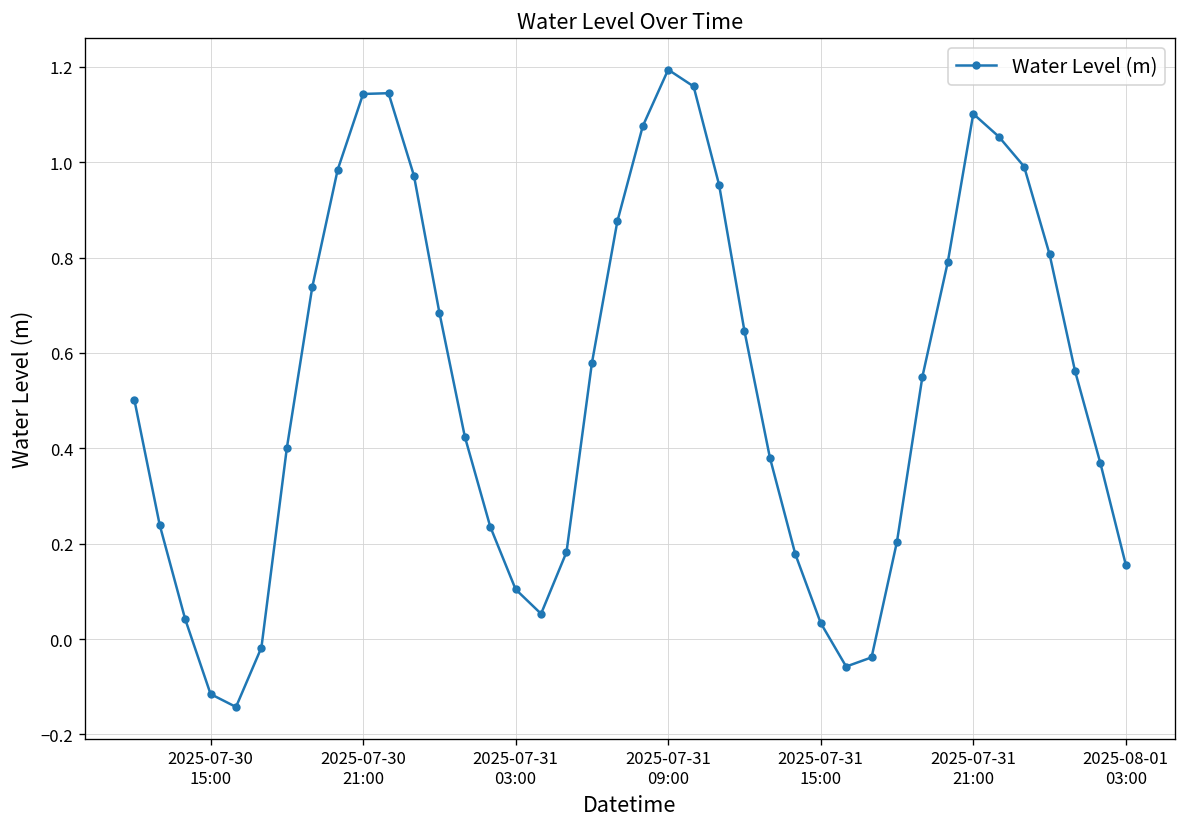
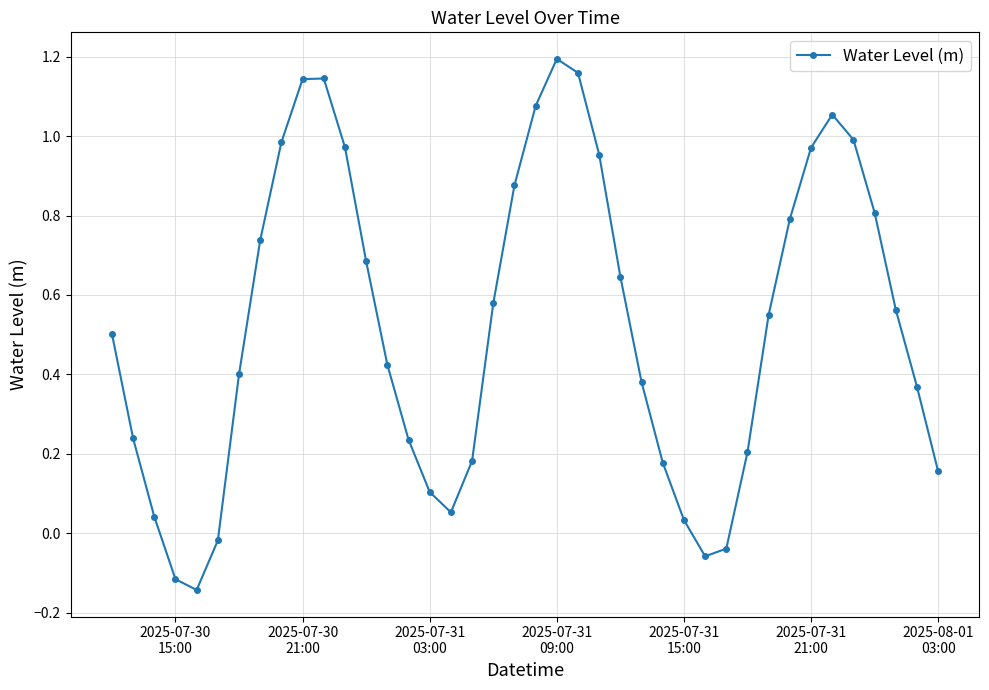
  {
    "2025-07-30 15:00": -0.12,
    "2025-07-30 21:00": 1.14,
    "2025-07-31 03:00": 0.10,
    "2025-07-31 09:00": 1.19,
    "2025-07-31 15:00": 0.03,
-   "2025-07-31 21:00": 1.10,
+   "2025-07-31 21:00": 0.97,
    "2025-08-01 03:00": 0.16
  }
